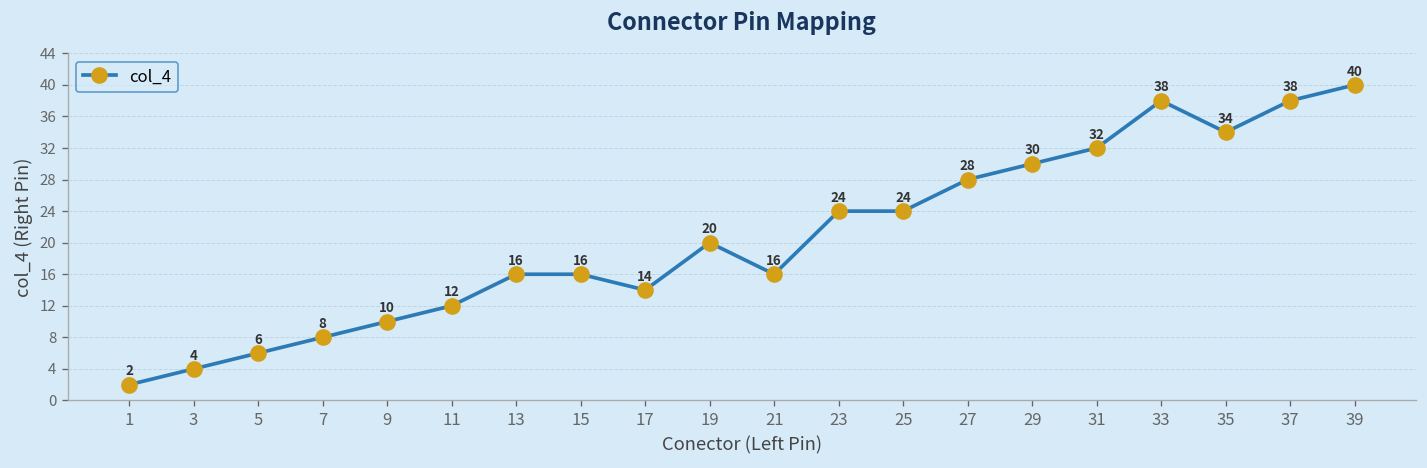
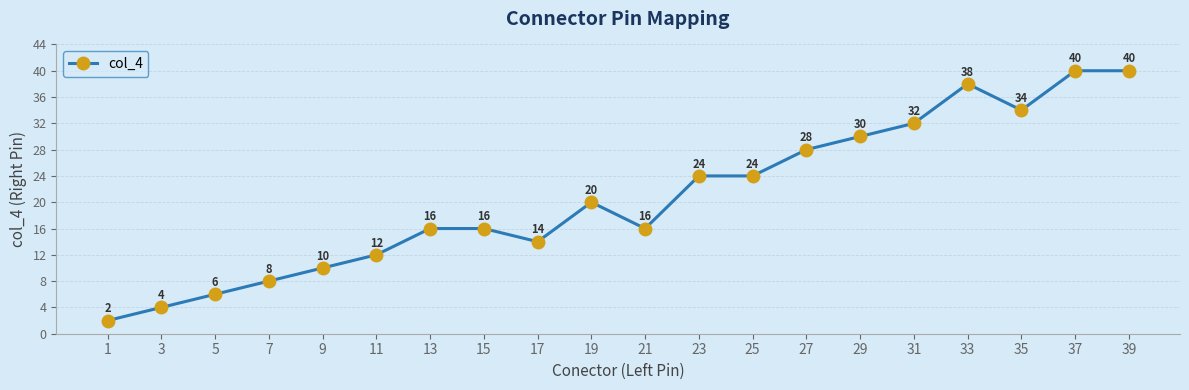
  {
    "1": 2,
    "3": 4,
    "5": 6,
    "7": 8,
    "9": 10,
    "11": 12,
    "13": 16,
    "15": 16,
    "17": 14,
    "19": 20,
    "21": 16,
    "23": 24,
    "25": 24,
    "27": 28,
    "29": 30,
    "31": 32,
    "33": 38,
    "35": 34,
-   "37": 38,
+   "37": 40,
    "39": 40
  }
